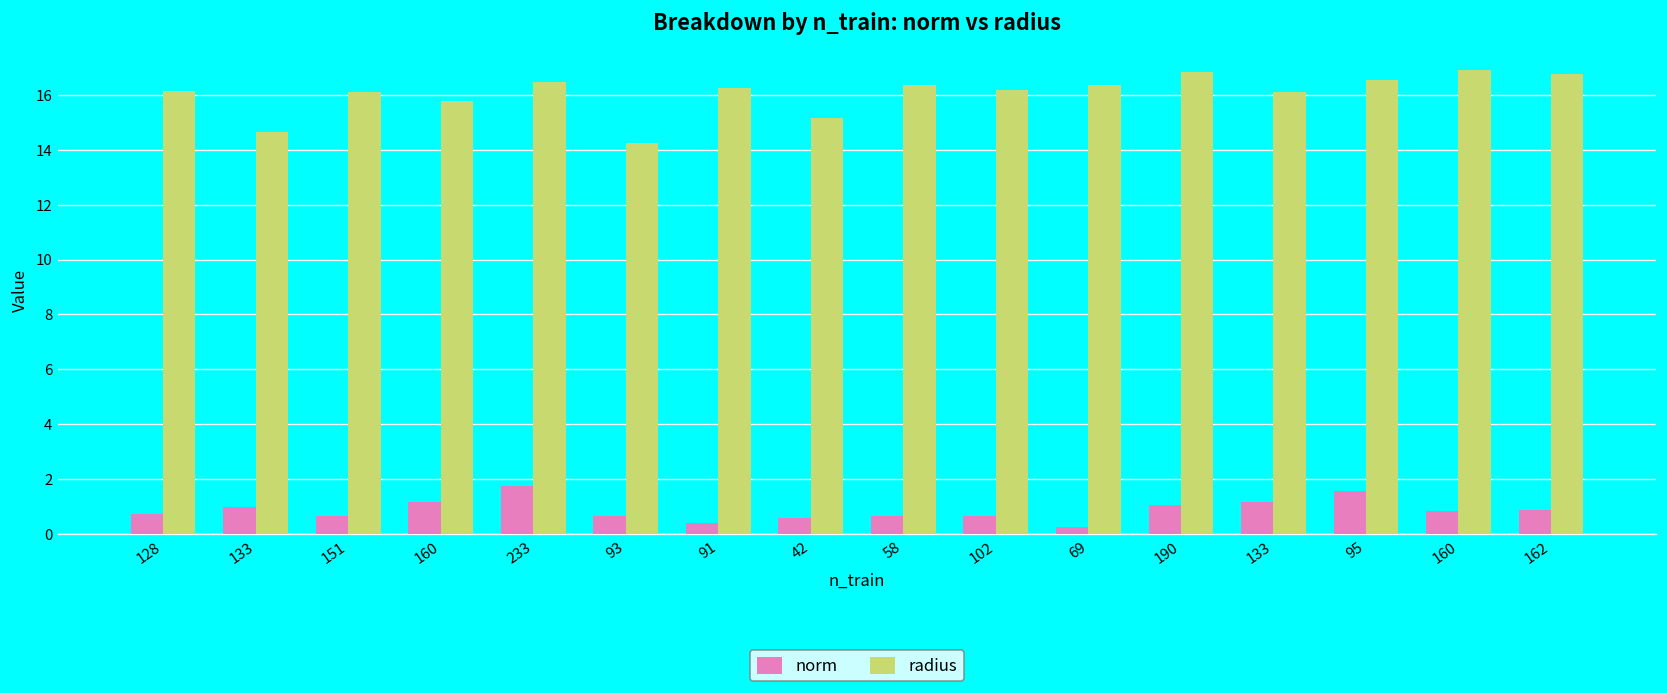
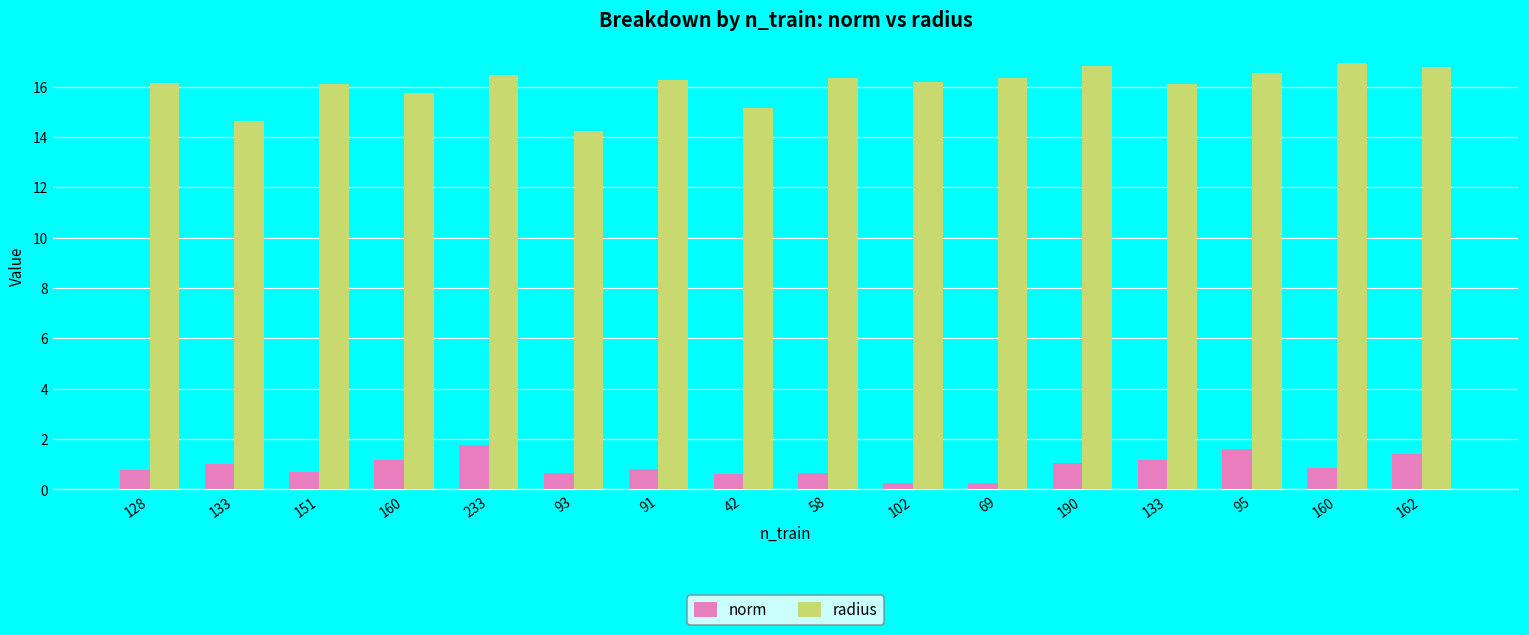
  {
    "norm": {
      "128": 0.8,
      "151": 0.7,
      "233": 1.8,
      "93": 0.7,
-     "91": 0.4,
+     "91": 0.8,
      "42": 0.6,
      "58": 0.7,
-     "102": 0.7,
+     "102": 0.2,
      "69": 0.3,
      "190": 1.1,
      "95": 1.6,
-     "162": 0.9
+     "162": 1.4
    },
    "radius": {
      "128": 16.1,
      "151": 16.1,
      "233": 16.5,
      "93": 14.2,
      "91": 16.3,
      "42": 15.2,
      "58": 16.3,
      "102": 16.2,
      "69": 16.4,
      "190": 16.8,
      "95": 16.5,
      "162": 16.8
    }
  }
